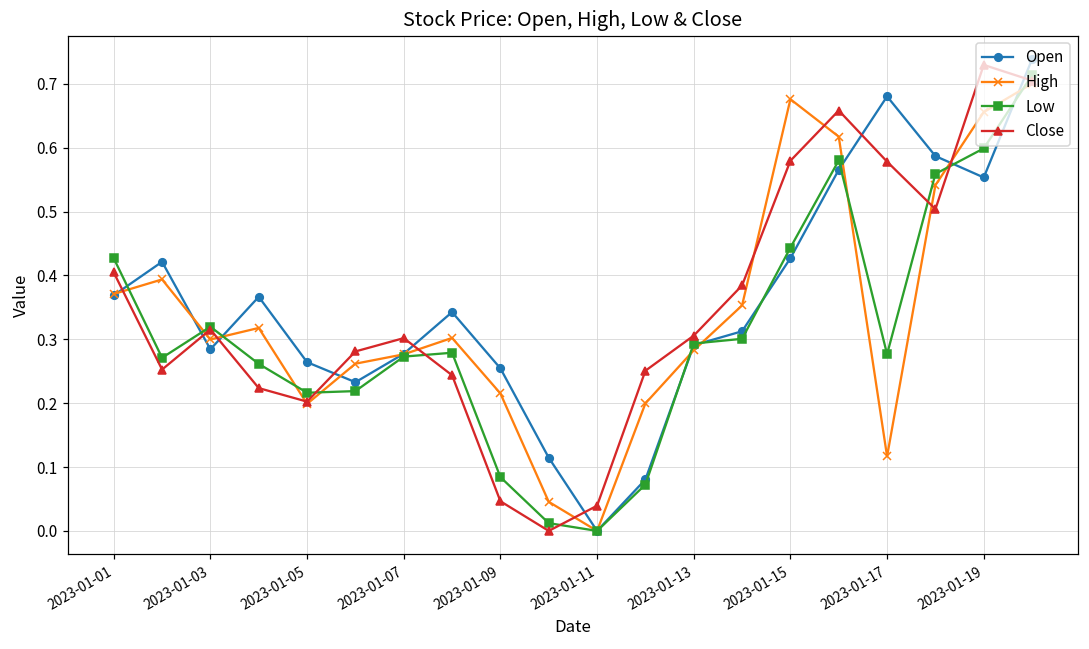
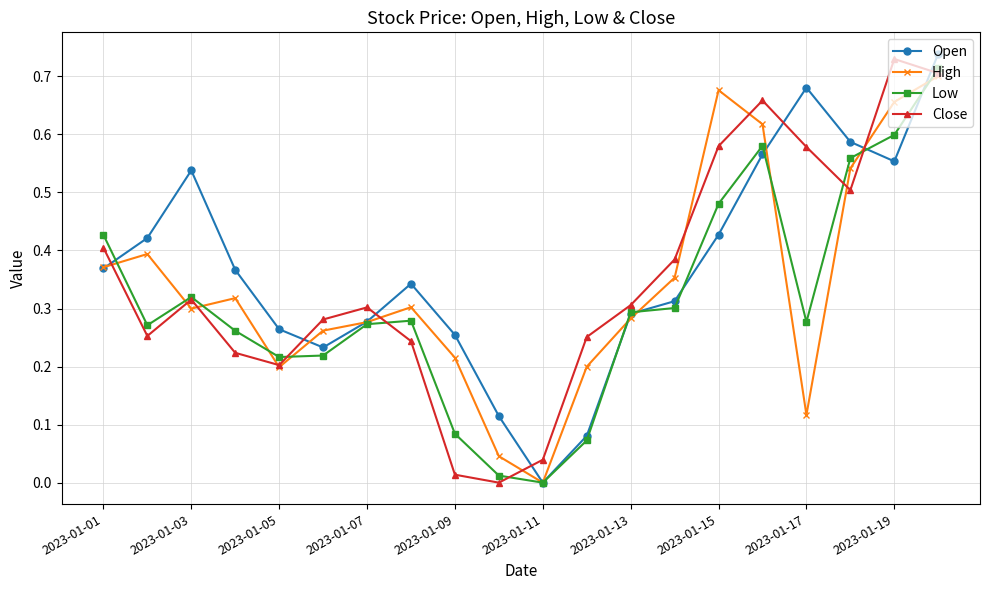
  {
    "Open": {
-     "2023-01-03": 0.28,
+     "2023-01-03": 0.54,
      "2023-01-05": 0.26,
      "2023-01-09": 0.25,
      "2023-01-15": 0.43,
      "2023-01-17": 0.68,
      "2023-01-19": 0.55
    },
    "High": {
      "2023-01-03": 0.30,
      "2023-01-09": 0.22,
      "2023-01-13": 0.28,
      "2023-01-15": 0.68,
      "2023-01-17": 0.12
    },
    "Low": {
      "2023-01-01": 0.43,
      "2023-01-03": 0.32,
      "2023-01-05": 0.22,
      "2023-01-09": 0.08,
-     "2023-01-15": 0.44,
+     "2023-01-15": 0.48,
      "2023-01-17": 0.28,
      "2023-01-19": 0.60
    },
    "Close": {
      "2023-01-01": 0.40,
      "2023-01-03": 0.32,
      "2023-01-07": 0.30,
-     "2023-01-09": 0.05,
+     "2023-01-09": 0.01,
      "2023-01-11": 0.04,
      "2023-01-13": 0.31,
      "2023-01-15": 0.58,
      "2023-01-17": 0.58
    }
  }
